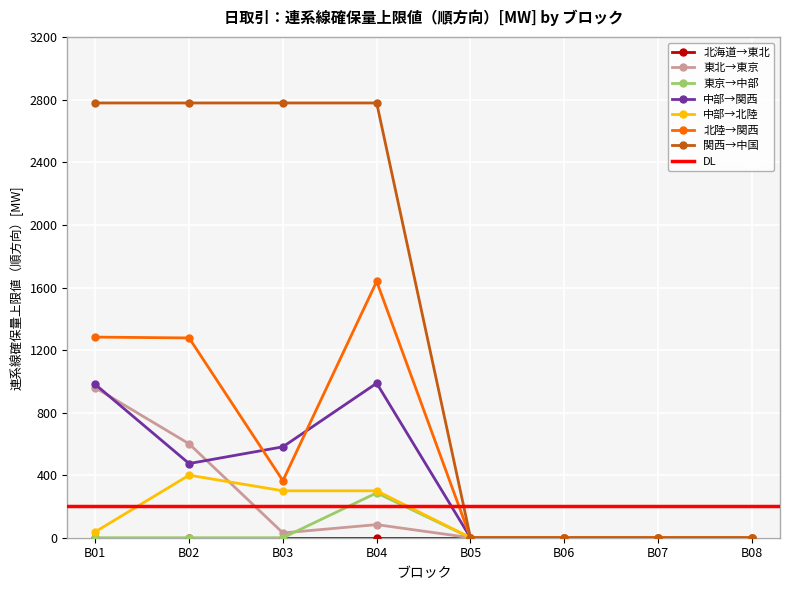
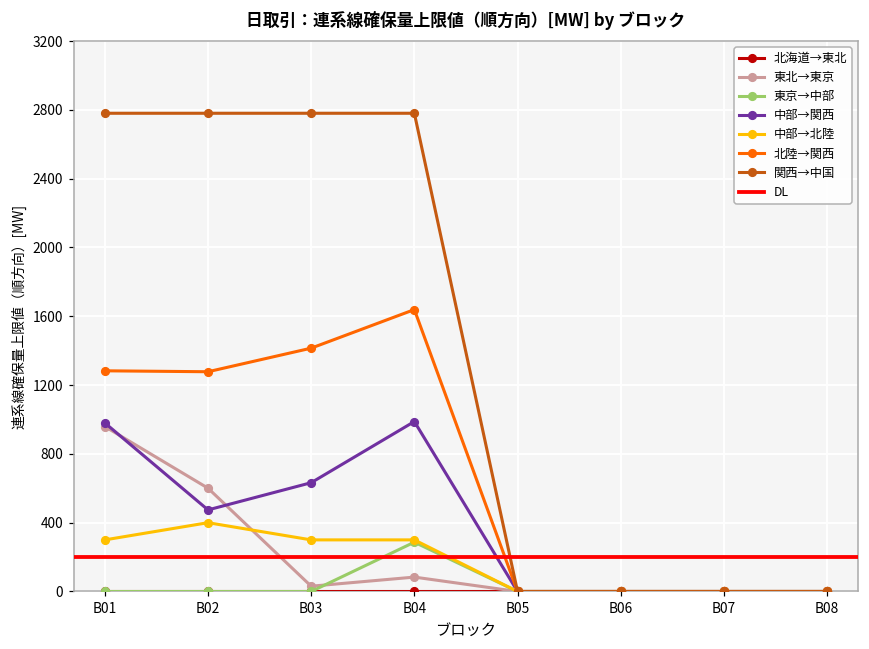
  {
    "北海道→東北": {
      "B04": 0
    },
    "東北→東京": {
      "B01": 960,
      "B02": 600,
      "B03": 30,
      "B04": 80
    },
    "中部→関西": {
      "B01": 980,
      "B02": 470,
-     "B03": 580,
+     "B03": 630,
      "B04": 990
    },
    "中部→北陸": {
-     "B01": 40,
+     "B01": 300,
      "B02": 400,
      "B03": 300
    },
    "北陸→関西": {
      "B01": 1280,
      "B02": 1280,
-     "B03": 360,
+     "B03": 1410,
      "B04": 1640
    },
    "関西→中国": {
      "B01": 2780,
      "B02": 2780,
      "B03": 2780,
      "B04": 2780
    }
  }
